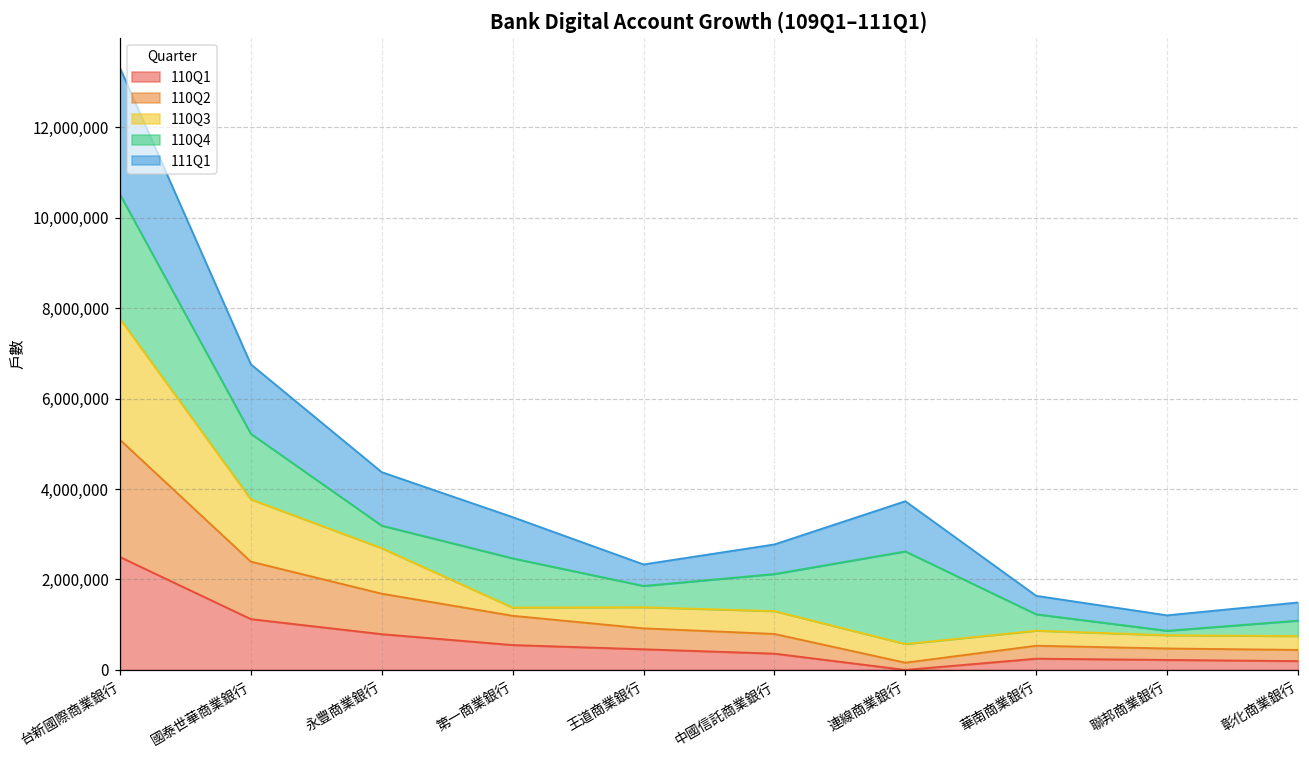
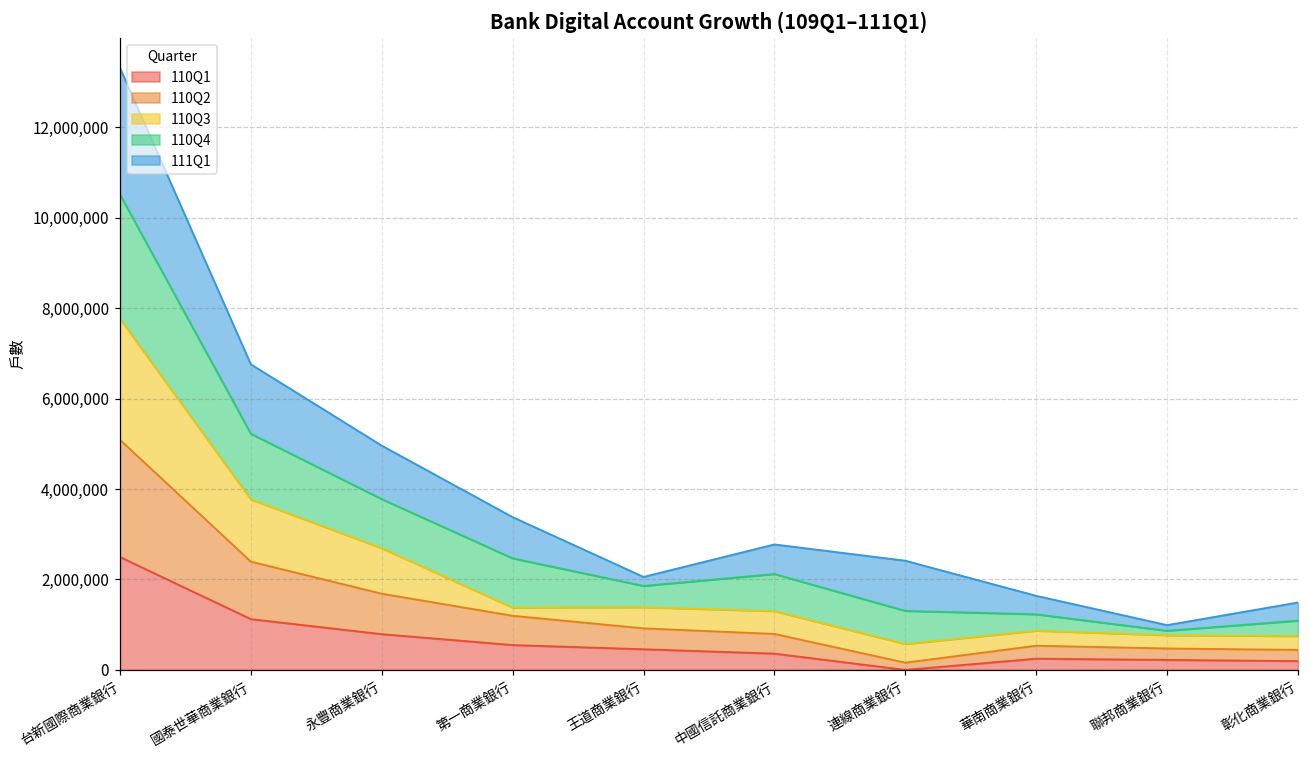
  {
    "110Q3": {
      "台新國際商業銀行": "2,700,000",
      "國泰世華商業銀行": "1,400,000",
      "永豐商業銀行": "1,000,000",
      "第一商業銀行": "200,000",
      "王道商業銀行": "500,000",
      "中國信託商業銀行": "500,000",
      "連線商業銀行": "400,000",
      "華南商業銀行": "300,000",
      "聯邦商業銀行": "300,000",
      "彰化商業銀行": "300,000"
    },
    "110Q4": {
      "台新國際商業銀行": "2,700,000",
      "國泰世華商業銀行": "1,500,000",
-     "永豐商業銀行": "500,000",
+     "永豐商業銀行": "1,100,000",
      "第一商業銀行": "1,100,000",
      "王道商業銀行": "500,000",
      "中國信託商業銀行": "800,000",
-     "連線商業銀行": "2,000,000",
+     "連線商業銀行": "700,000",
      "華南商業銀行": "400,000",
      "聯邦商業銀行": "100,000",
      "彰化商業銀行": "300,000"
    },
    "111Q1": {
      "台新國際商業銀行": "2,800,000",
      "國泰世華商業銀行": "1,500,000",
      "永豐商業銀行": "1,200,000",
      "第一商業銀行": "900,000",
-     "王道商業銀行": "500,000",
+     "王道商業銀行": "200,000",
      "中國信託商業銀行": "700,000",
      "連線商業銀行": "1,100,000",
      "華南商業銀行": "400,000",
-     "聯邦商業銀行": "300,000",
+     "聯邦商業銀行": "100,000",
      "彰化商業銀行": "400,000"
    }
  }
